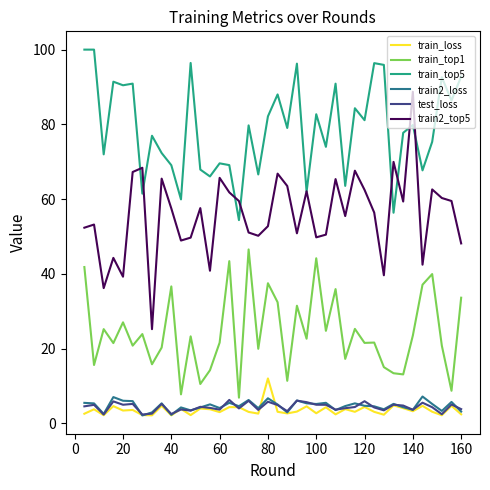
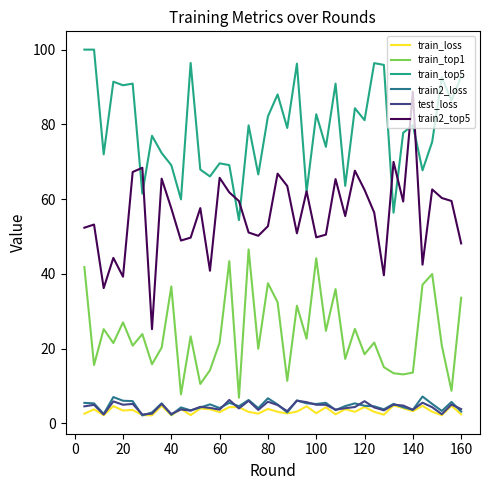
  {
    "train_loss": {
      "20": 3,
-     "80": 12,
+     "80": 4,
      "100": 3,
      "160": 2
    },
    "train_top1": {
      "20": 27,
      "40": 37,
      "60": 22,
      "80": 37,
      "100": 44,
-     "120": 22,
-     "140": 23,
+     "120": 18,
+     "140": 14,
      "160": 34
    },
    "train2_top5": {
      "20": 39,
      "40": 57,
      "60": 66,
      "80": 53,
      "100": 50,
      "120": 62,
      "160": 48
    }
  }
